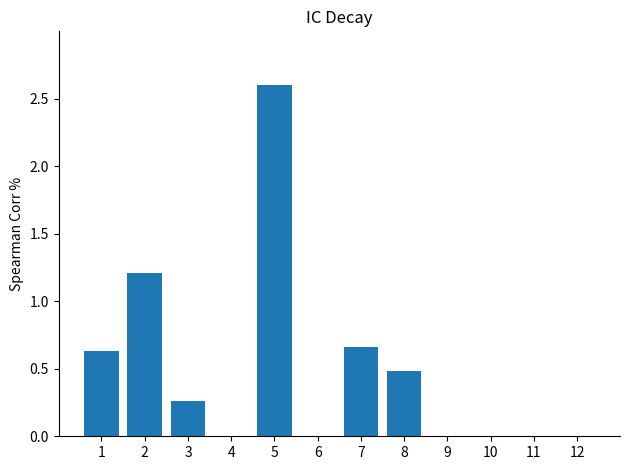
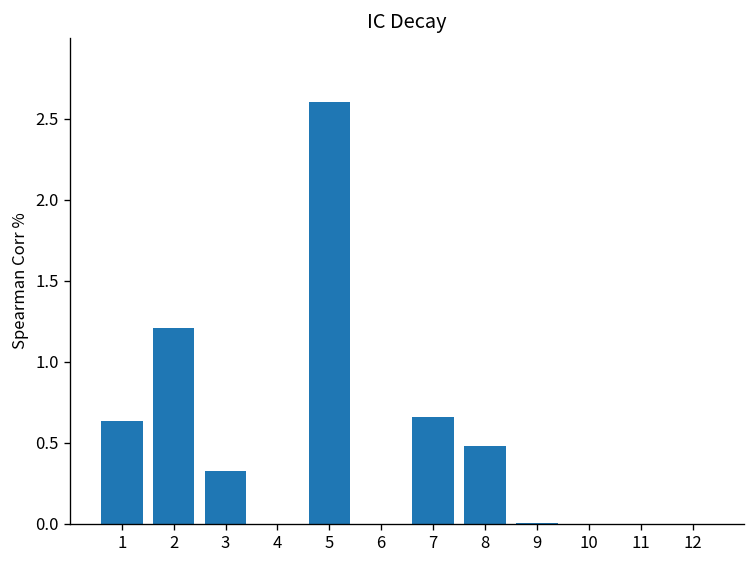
  {
    "1": 0.63,
    "2": 1.21,
-   "3": 0.26,
+   "3": 0.32,
    "4": 0.00,
    "5": 2.60,
    "6": 0.00,
    "7": 0.66,
    "8": 0.48,
    "10": 0.00,
    "11": 0.00,
    "12": 0.00
  }
